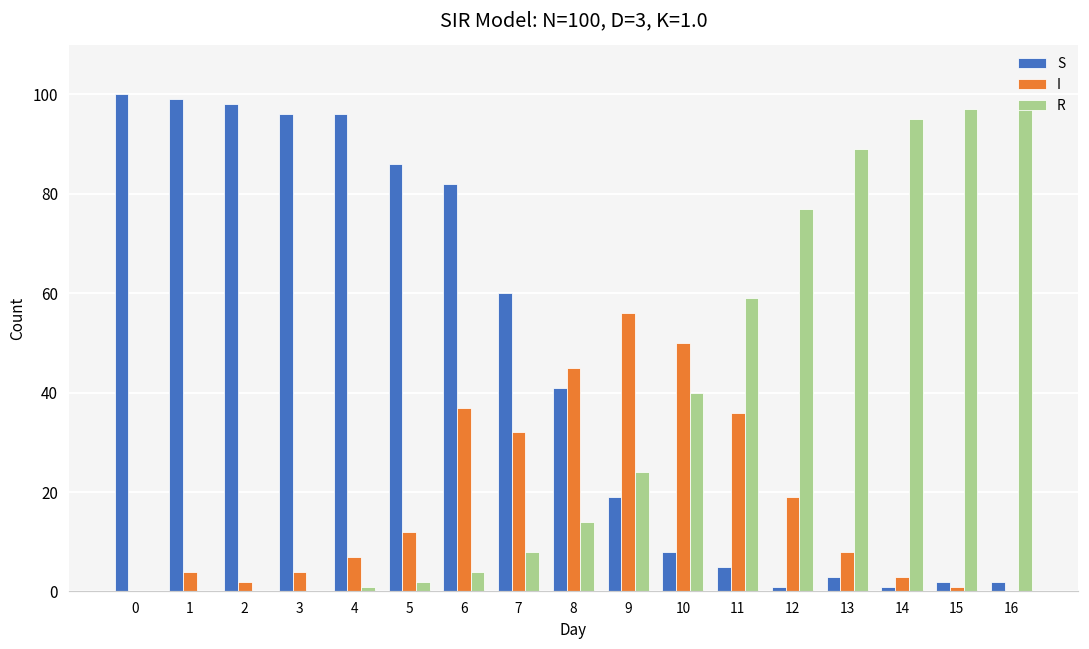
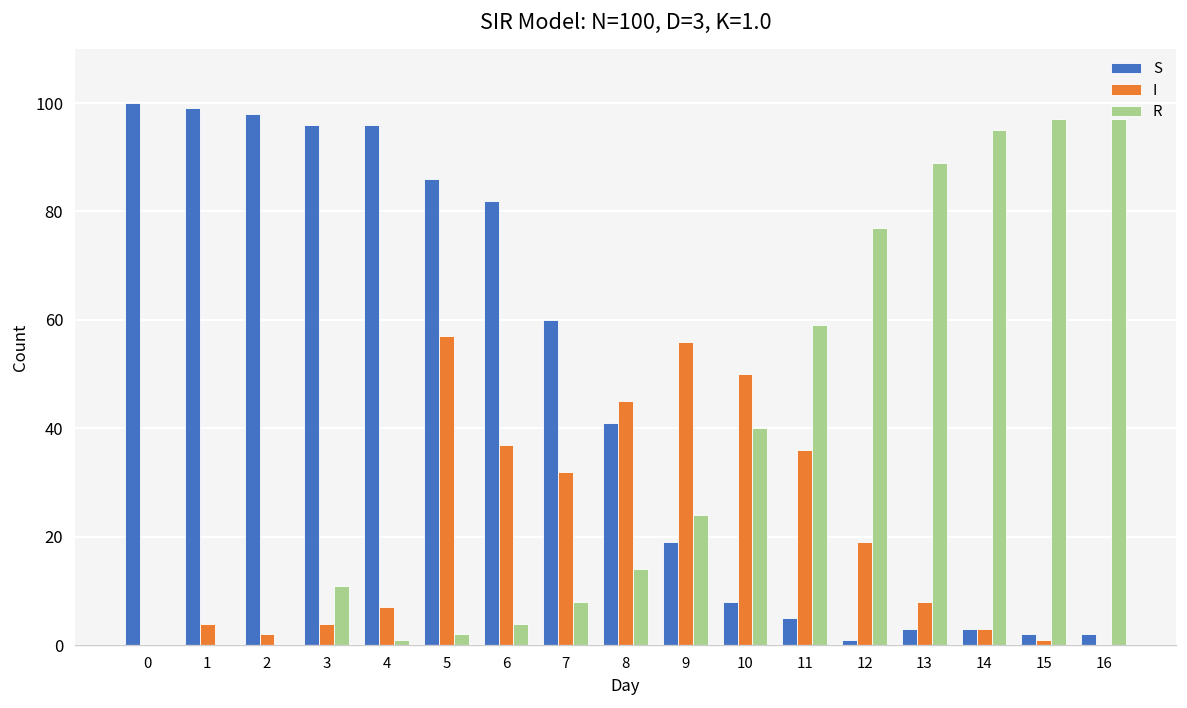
  {
    "S": {
      "0": 100,
      "1": 99,
      "2": 98,
      "3": 96,
      "4": 96,
      "5": 86,
      "6": 82,
      "7": 60,
      "8": 41,
      "9": 19,
      "10": 8,
      "11": 5,
      "12": 1,
      "13": 3,
-     "14": 1,
+     "14": 3,
      "15": 2,
      "16": 2
    },
    "I": {
      "0": 0,
      "1": 4,
      "2": 2,
      "3": 4,
      "4": 7,
-     "5": 12,
+     "5": 57,
      "6": 37,
      "7": 32,
      "8": 45,
      "9": 56,
      "10": 50,
      "11": 36,
      "12": 19,
      "13": 8,
      "14": 3,
      "15": 1,
      "16": 0
    },
    "R": {
      "0": 0,
      "1": 0,
      "2": 0,
-     "3": 0,
+     "3": 11,
      "4": 1,
      "5": 2,
      "6": 4,
      "7": 8,
      "8": 14,
      "9": 24,
      "10": 40,
      "11": 59,
      "12": 77,
      "13": 89,
      "14": 95,
      "15": 97,
      "16": 97
    }
  }
